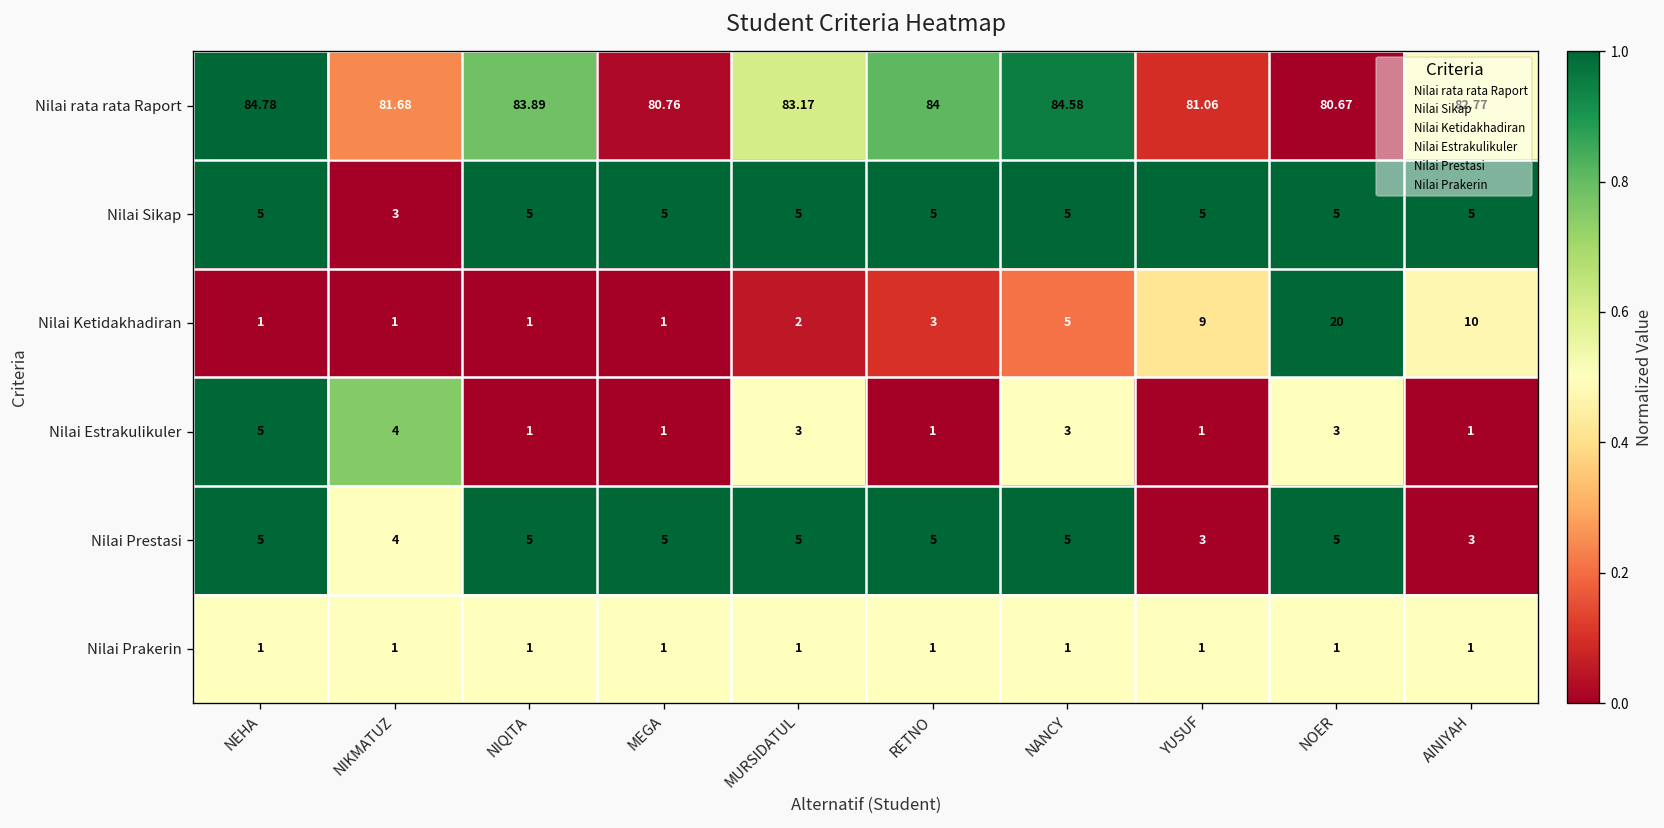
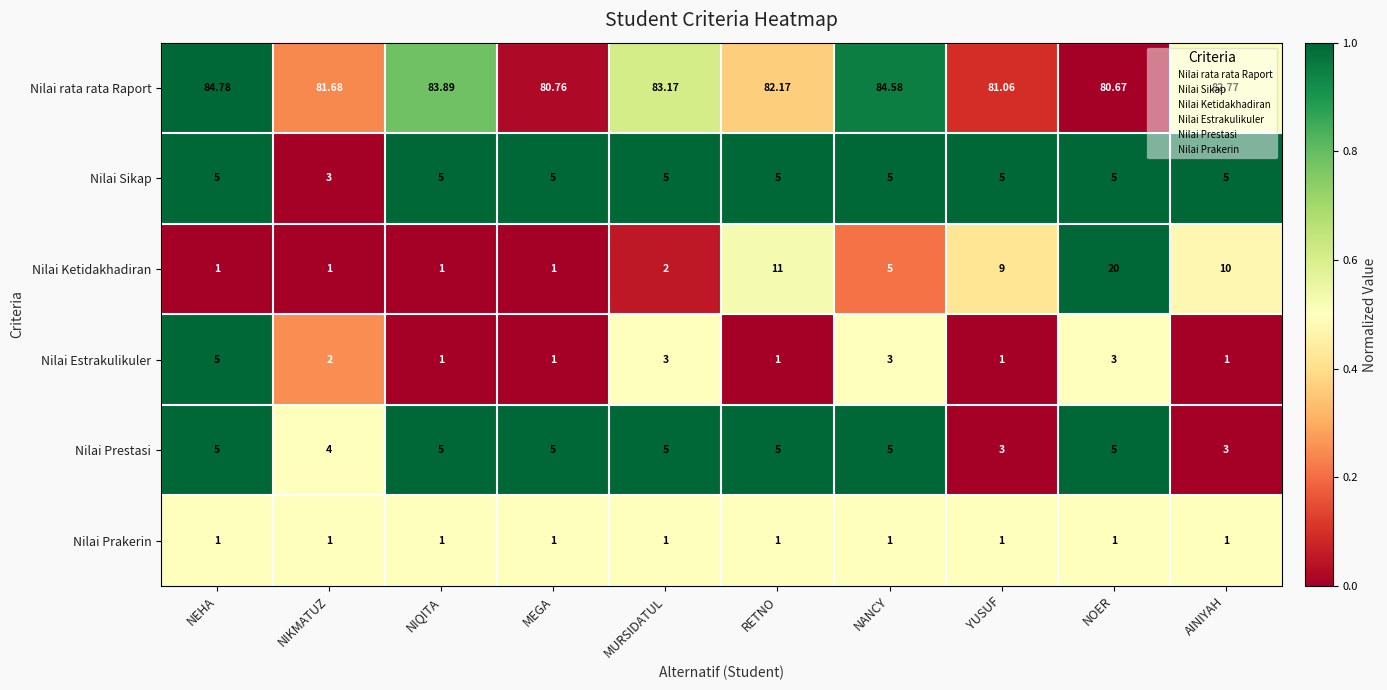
  {
    "Nilai rata rata Raport": {
      "NEHA": 84.78,
      "NIKMATUZ": 81.68,
      "NIQITA": 83.89,
      "MEGA": 80.76,
      "MURSIDATUL": 83.17,
-     "RETNO": 84,
+     "RETNO": 82.17,
      "NANCY": 84.58,
      "YUSUF": 81.06,
      "NOER": 80.67
    },
    "Nilai Sikap": {
      "NEHA": 5,
      "NIKMATUZ": 3,
      "NIQITA": 5,
      "MEGA": 5,
      "MURSIDATUL": 5,
      "RETNO": 5,
      "NANCY": 5,
      "YUSUF": 5,
      "NOER": 5,
      "AINIYAH": 5
    },
    "Nilai Ketidakhadiran": {
      "NEHA": 1,
      "NIKMATUZ": 1,
      "NIQITA": 1,
      "MEGA": 1,
      "MURSIDATUL": 2,
-     "RETNO": 3,
+     "RETNO": 11,
      "NANCY": 5,
      "YUSUF": 9,
      "NOER": 20,
      "AINIYAH": 10
    },
    "Nilai Estrakulikuler": {
      "NEHA": 5,
-     "NIKMATUZ": 4,
+     "NIKMATUZ": 2,
      "NIQITA": 1,
      "MEGA": 1,
      "MURSIDATUL": 3,
      "RETNO": 1,
      "NANCY": 3,
      "YUSUF": 1,
      "NOER": 3,
      "AINIYAH": 1
    },
    "Nilai Prestasi": {
      "NEHA": 5,
      "NIKMATUZ": 4,
      "NIQITA": 5,
      "MEGA": 5,
      "MURSIDATUL": 5,
      "RETNO": 5,
      "NANCY": 5,
      "YUSUF": 3,
      "NOER": 5,
      "AINIYAH": 3
    },
    "Nilai Prakerin": {
      "NEHA": 1,
      "NIKMATUZ": 1,
      "NIQITA": 1,
      "MEGA": 1,
      "MURSIDATUL": 1,
      "RETNO": 1,
      "NANCY": 1,
      "YUSUF": 1,
      "NOER": 1,
      "AINIYAH": 1
    }
  }
